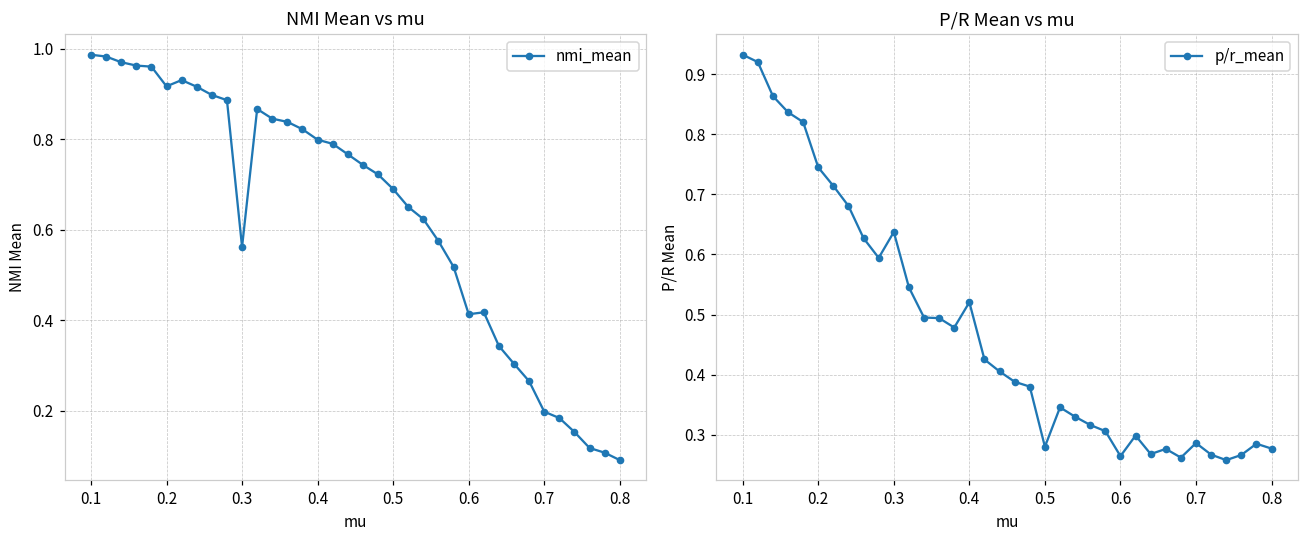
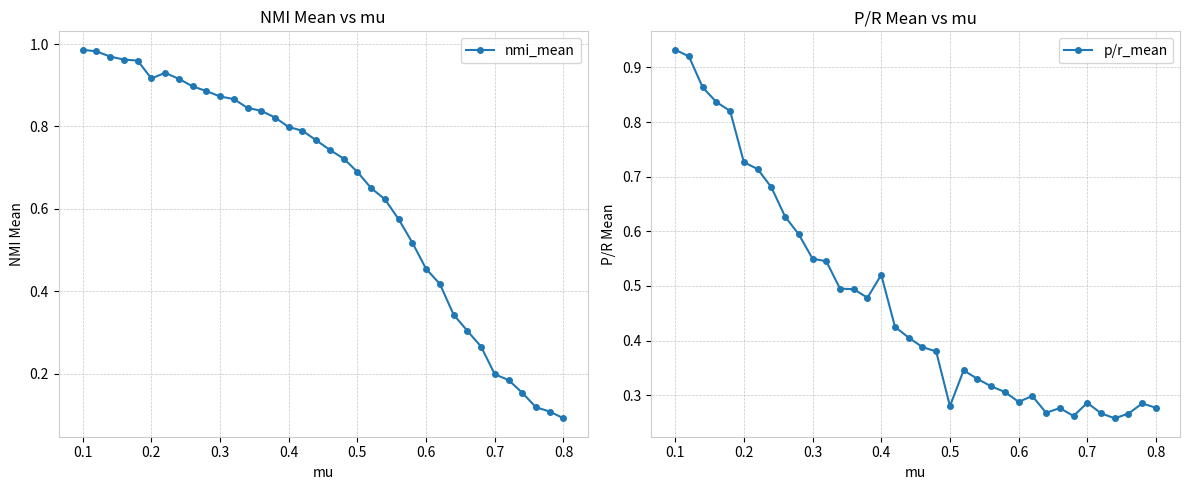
  {
    "NMI Mean vs mu": {
      "0.1": 0.99,
      "0.2": 0.92,
-     "0.3": 0.56,
+     "0.3": 0.87,
      "0.4": 0.80,
      "0.5": 0.69,
-     "0.6": 0.41,
+     "0.6": 0.45,
      "0.7": 0.20,
      "0.8": 0.09
    },
    "P/R Mean vs mu": {
      "0.1": 0.93,
-     "0.2": 0.74,
-     "0.3": 0.64,
+     "0.2": 0.73,
+     "0.3": 0.55,
      "0.4": 0.52,
      "0.5": 0.28,
-     "0.6": 0.26,
+     "0.6": 0.29,
      "0.7": 0.29,
      "0.8": 0.28
    }
  }
